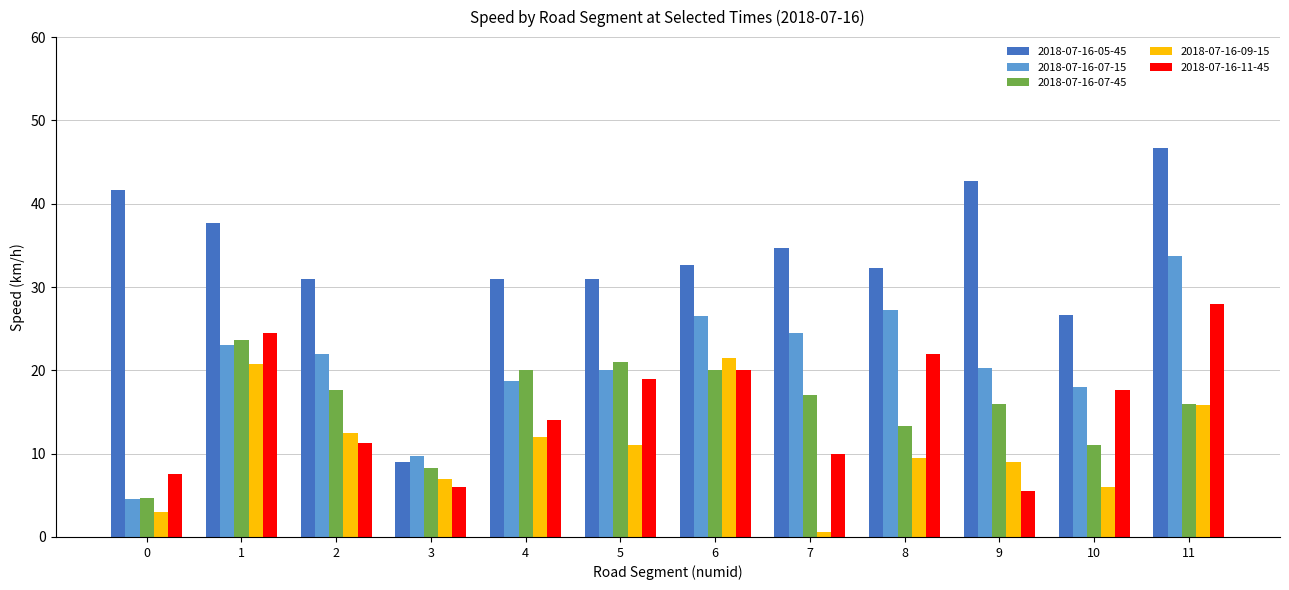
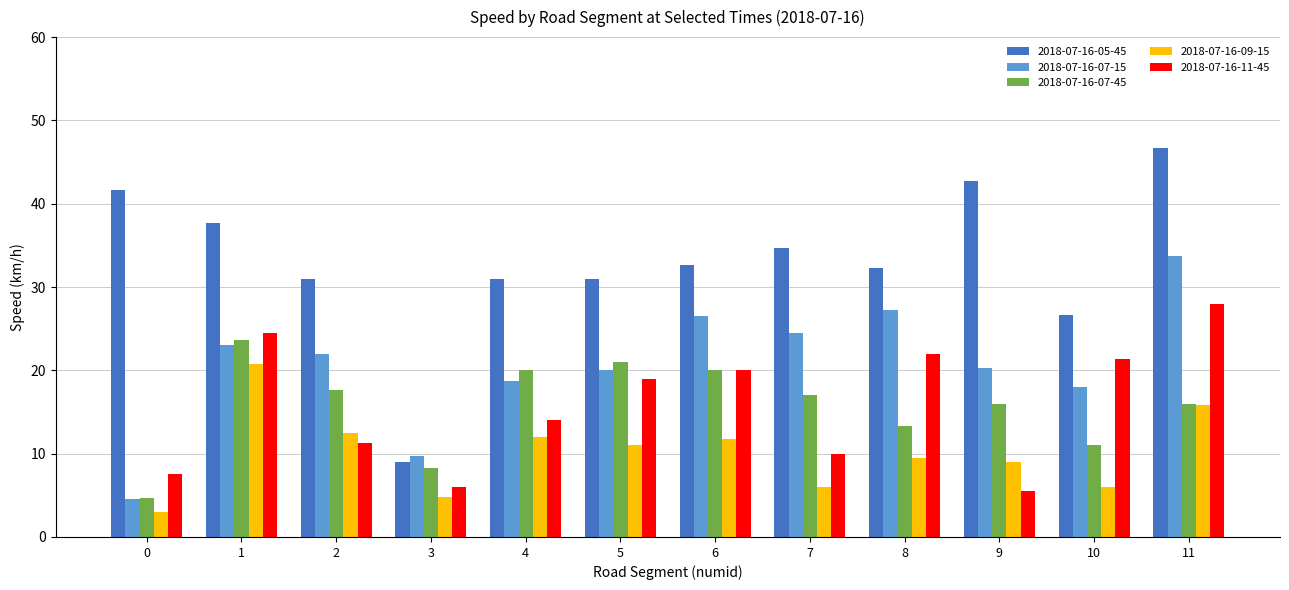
  {
    "2018-07-16-07-45": {
      "0": 5,
      "1": 24,
      "2": 18,
      "3": 8,
      "4": 20,
      "5": 21,
      "6": 20,
      "7": 17,
      "8": 13,
      "9": 16,
      "10": 11,
      "11": 16
    },
    "2018-07-16-09-15": {
      "0": 3,
      "1": 21,
      "2": 13,
-     "3": 7,
+     "3": 5,
      "4": 12,
      "5": 11,
-     "6": 22,
-     "7": 1,
+     "6": 12,
+     "7": 6,
      "8": 10,
      "9": 9,
      "10": 6,
      "11": 16
    },
    "2018-07-16-11-45": {
      "0": 8,
      "1": 25,
      "2": 11,
      "3": 6,
      "4": 14,
      "5": 19,
      "6": 20,
      "7": 10,
      "8": 22,
      "9": 6,
-     "10": 18,
+     "10": 21,
      "11": 28
    }
  }
